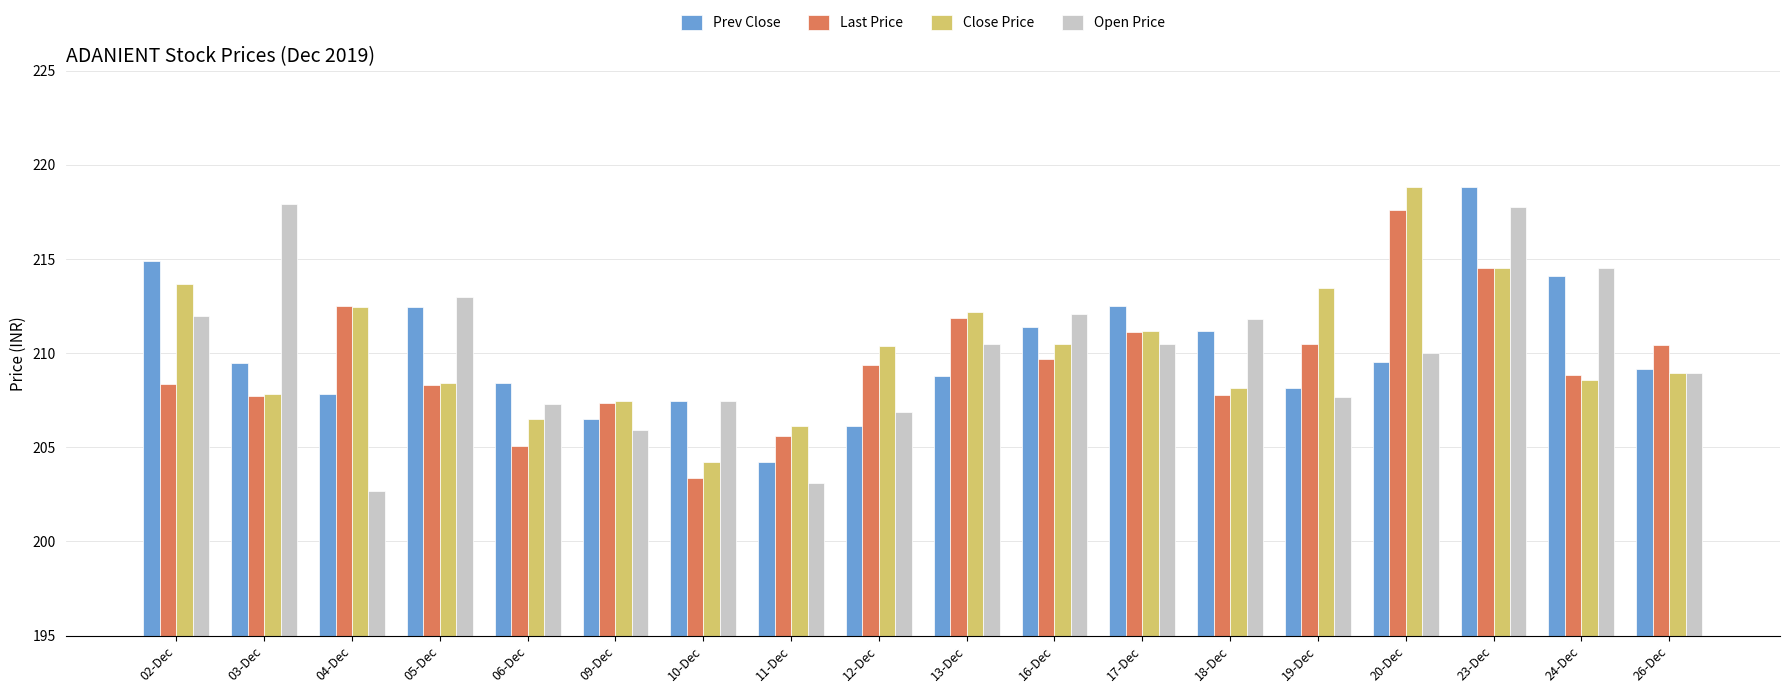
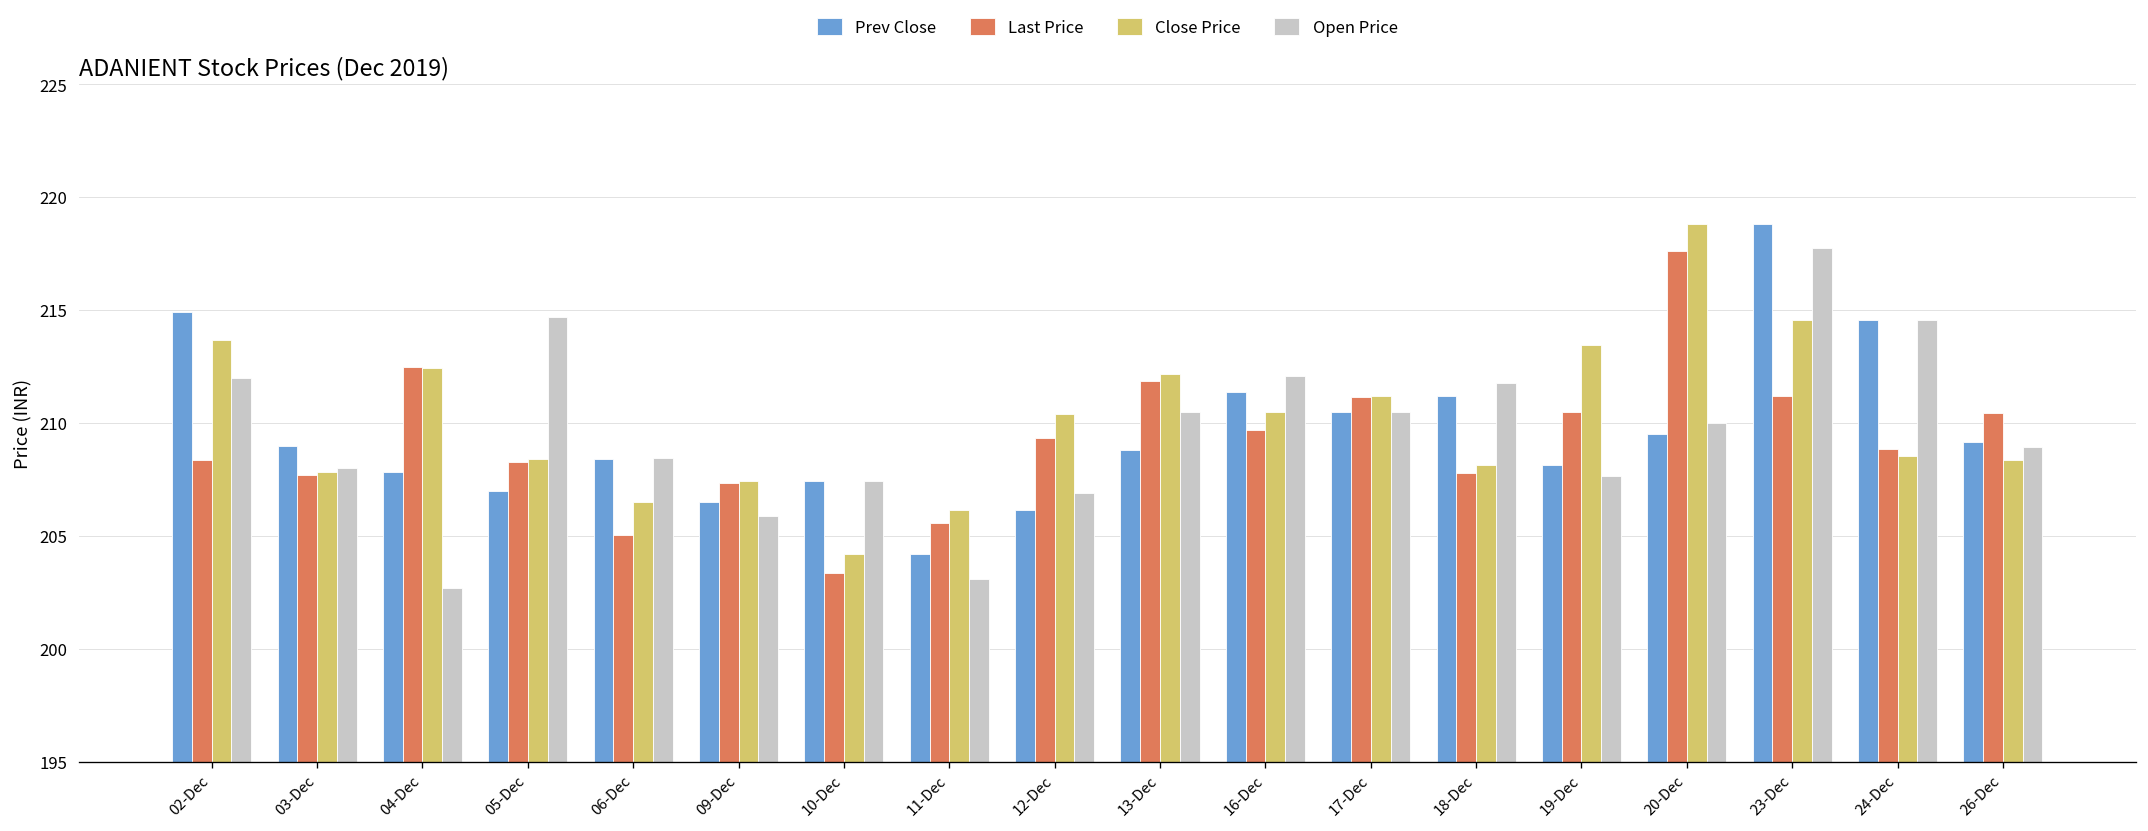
  {
    "Prev Close": {
      "02-Dec": 214.9,
-     "03-Dec": 209.5,
+     "03-Dec": 209.0,
      "04-Dec": 207.9,
-     "05-Dec": 212.5,
+     "05-Dec": 207.0,
      "06-Dec": 208.4,
      "09-Dec": 206.5,
      "10-Dec": 207.5,
      "11-Dec": 204.2,
      "12-Dec": 206.2,
      "13-Dec": 208.8,
      "16-Dec": 211.4,
-     "17-Dec": 212.5,
+     "17-Dec": 210.5,
      "18-Dec": 211.2,
      "19-Dec": 208.2,
      "20-Dec": 209.5,
      "23-Dec": 218.8,
-     "24-Dec": 214.1,
+     "24-Dec": 214.6,
      "26-Dec": 209.2
    },
    "Last Price": {
      "02-Dec": 208.4,
      "03-Dec": 207.7,
      "04-Dec": 212.5,
      "05-Dec": 208.3,
      "06-Dec": 205.1,
      "09-Dec": 207.4,
      "10-Dec": 203.4,
      "11-Dec": 205.6,
      "12-Dec": 209.4,
      "13-Dec": 211.9,
      "16-Dec": 209.7,
      "17-Dec": 211.2,
      "18-Dec": 207.8,
      "19-Dec": 210.5,
      "20-Dec": 217.6,
-     "23-Dec": 214.5,
+     "23-Dec": 211.2,
      "24-Dec": 208.9,
      "26-Dec": 210.5
    },
    "Close Price": {
      "02-Dec": 213.7,
      "03-Dec": 207.9,
      "04-Dec": 212.5,
      "05-Dec": 208.4,
      "06-Dec": 206.5,
      "09-Dec": 207.5,
      "10-Dec": 204.2,
      "11-Dec": 206.2,
      "12-Dec": 210.4,
      "13-Dec": 212.2,
      "16-Dec": 210.5,
      "17-Dec": 211.2,
      "18-Dec": 208.2,
      "19-Dec": 213.5,
      "20-Dec": 218.8,
      "23-Dec": 214.6,
      "24-Dec": 208.6,
-     "26-Dec": 209.0
+     "26-Dec": 208.4
    },
    "Open Price": {
      "02-Dec": 212.0,
-     "03-Dec": 217.9,
+     "03-Dec": 208.0,
      "04-Dec": 202.7,
-     "05-Dec": 213.0,
-     "06-Dec": 207.3,
+     "05-Dec": 214.7,
+     "06-Dec": 208.5,
      "09-Dec": 205.9,
      "10-Dec": 207.5,
      "11-Dec": 203.1,
      "12-Dec": 206.9,
      "13-Dec": 210.5,
      "16-Dec": 212.1,
      "17-Dec": 210.5,
      "18-Dec": 211.8,
      "19-Dec": 207.7,
      "20-Dec": 210.0,
      "23-Dec": 217.8,
      "24-Dec": 214.6,
      "26-Dec": 209.0
    }
  }
